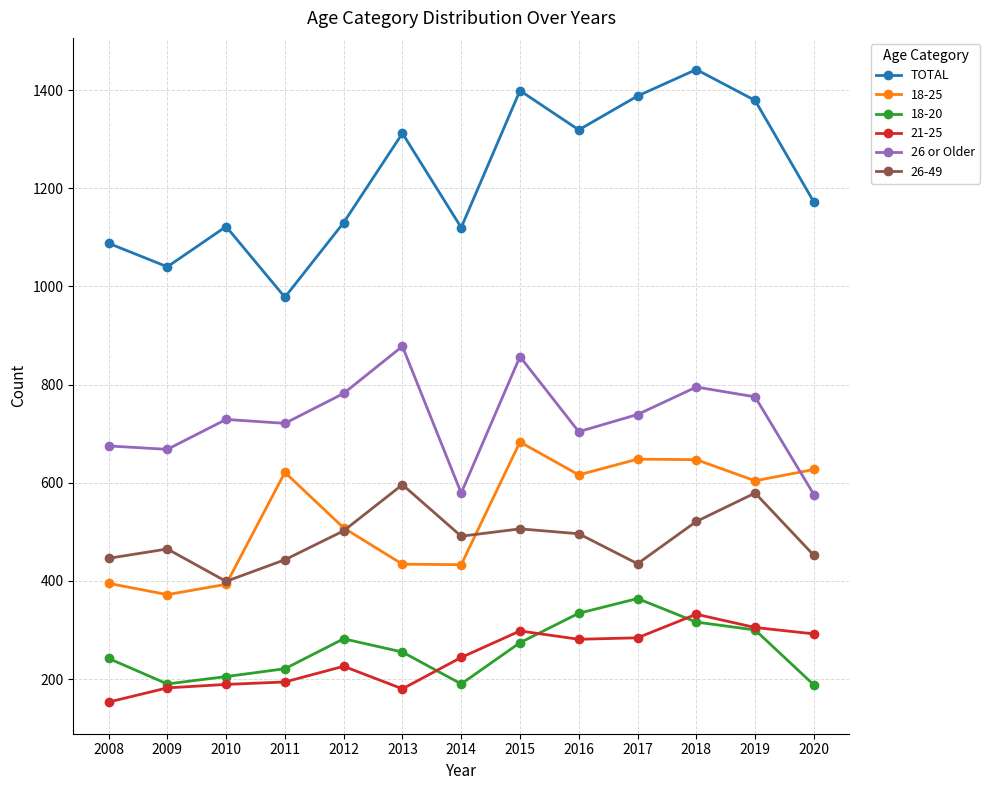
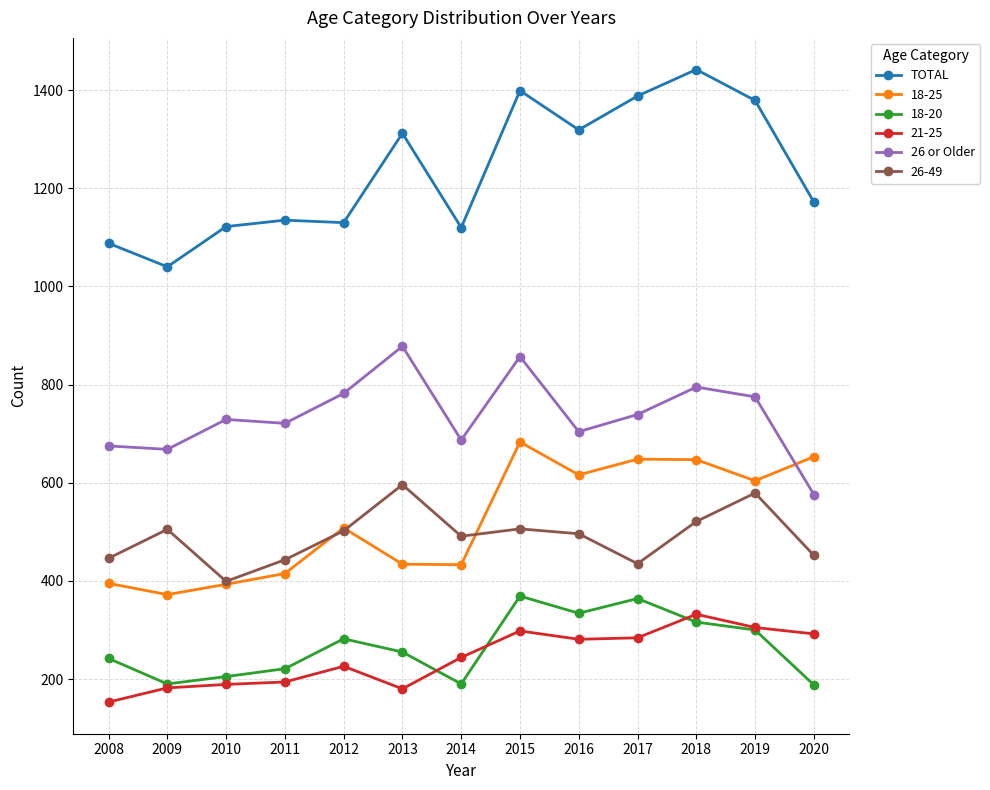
  {
    "TOTAL": {
      "2008": 1090,
      "2009": 1040,
      "2010": 1120,
-     "2011": 980,
+     "2011": 1140,
      "2012": 1130,
      "2013": 1310,
      "2014": 1120,
      "2015": 1400,
      "2016": 1320,
      "2017": 1390,
      "2018": 1440,
      "2019": 1380,
      "2020": 1170
    },
    "18-25": {
      "2008": 400,
      "2009": 370,
      "2010": 390,
-     "2011": 620,
+     "2011": 420,
      "2012": 510,
      "2013": 430,
      "2014": 430,
      "2015": 680,
      "2016": 620,
      "2017": 650,
      "2018": 650,
      "2019": 600,
-     "2020": 630
+     "2020": 650
    },
    "18-20": {
      "2008": 240,
      "2009": 190,
      "2010": 210,
      "2011": 220,
      "2012": 280,
      "2013": 260,
      "2014": 190,
-     "2015": 270,
+     "2015": 370,
      "2016": 330,
      "2017": 360,
      "2018": 320,
      "2020": 190
    },
    "21-25": {
      "2008": 150,
      "2009": 180,
      "2010": 190,
      "2011": 190,
      "2012": 230,
      "2013": 180,
      "2014": 240,
      "2015": 300,
      "2016": 280,
      "2017": 280,
      "2018": 330,
      "2020": 290
    },
    "26 or Older": {
      "2008": 680,
      "2009": 670,
      "2010": 730,
      "2011": 720,
      "2012": 780,
      "2013": 880,
-     "2014": 580,
+     "2014": 690,
      "2015": 860,
      "2016": 700,
      "2017": 740,
      "2018": 800,
      "2019": 780,
      "2020": 580
    },
    "26-49": {
      "2008": 450,
-     "2009": 470,
+     "2009": 510,
      "2010": 400,
      "2011": 440,
      "2012": 500,
      "2013": 600,
      "2014": 490,
      "2015": 510,
      "2016": 500,
      "2017": 440,
      "2018": 520,
      "2019": 580,
      "2020": 450
    }
  }
